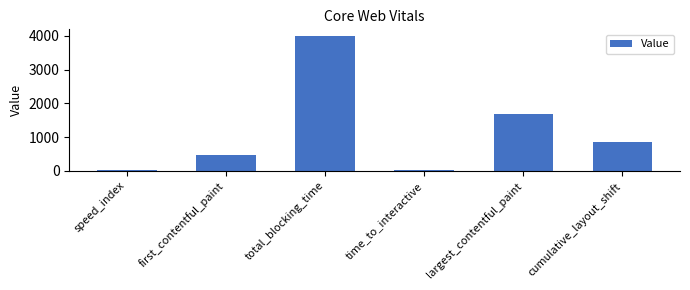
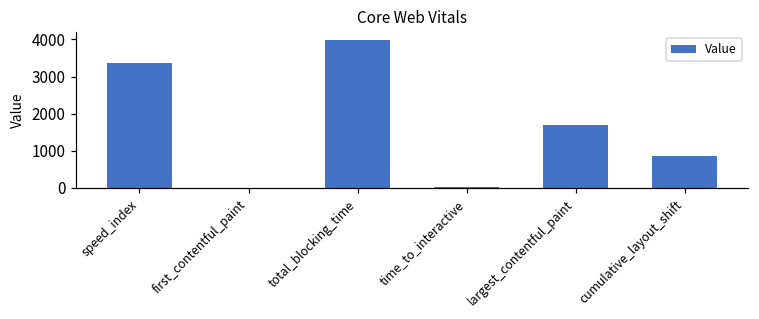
  {
-   "speed_index": 0,
-   "first_contentful_paint": 500,
+   "speed_index": 3400,
+   "first_contentful_paint": 0,
    "total_blocking_time": 4000,
    "largest_contentful_paint": 1700,
    "cumulative_layout_shift": 900
  }
